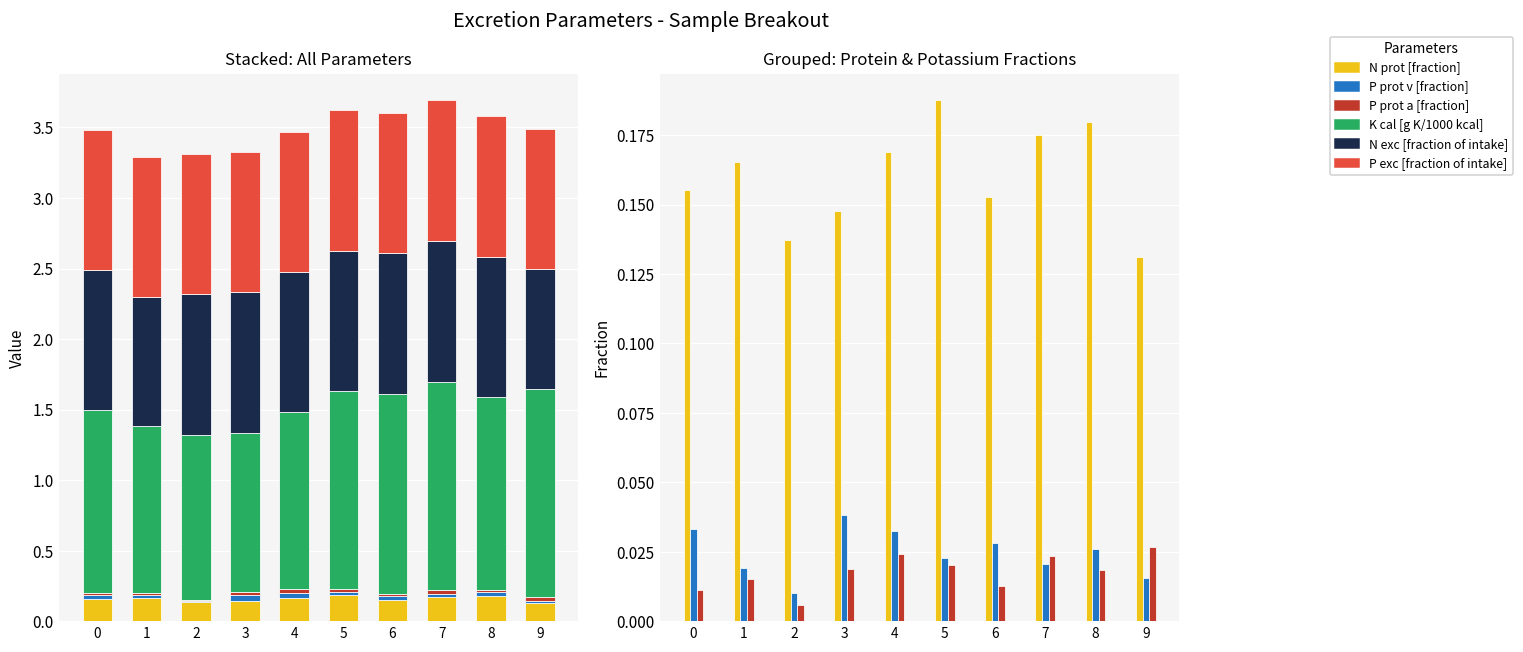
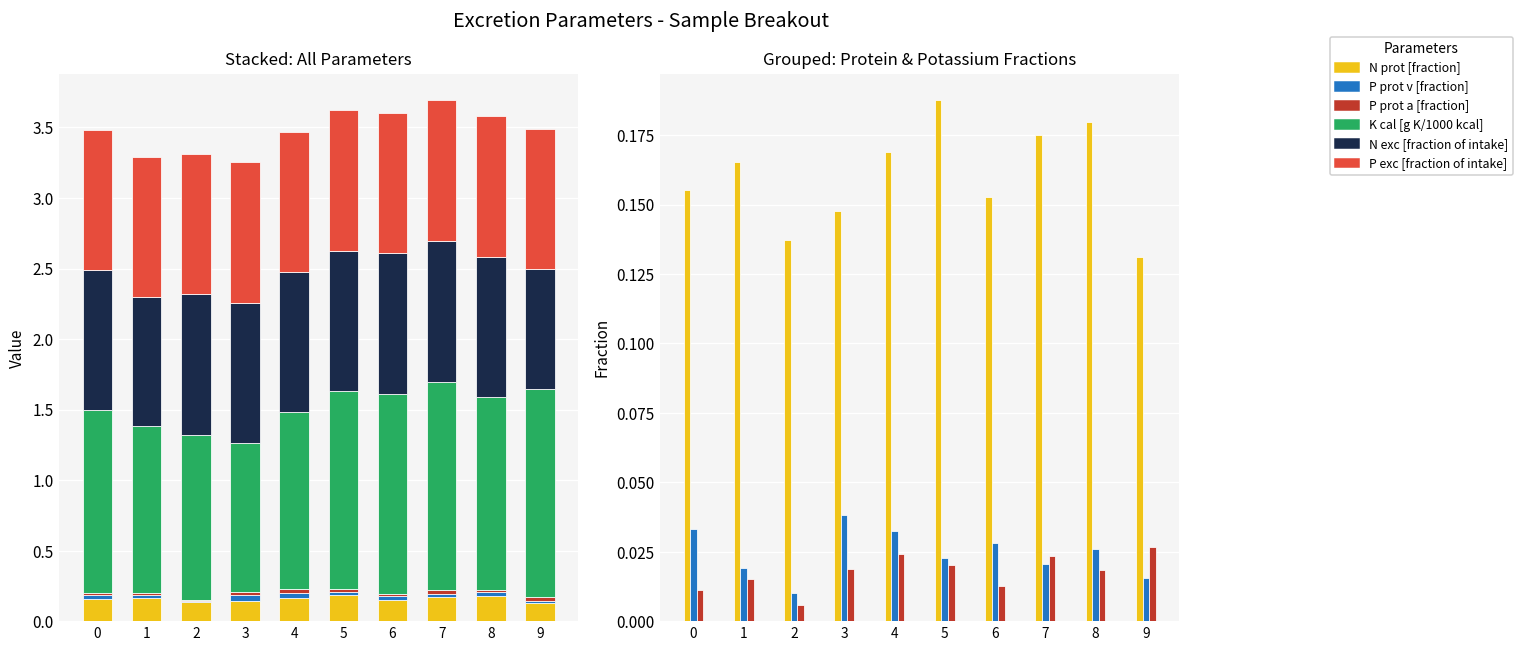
  {
    "Stacked: All Parameters": {
      "N prot [fraction]": {
        "0": 0.16,
        "1": 0.17,
        "2": 0.14,
        "3": 0.15,
        "4": 0.17,
        "5": 0.19,
        "6": 0.15,
        "7": 0.18,
        "8": 0.18,
        "9": 0.13
      },
      "P prot v [fraction]": {
        "0": 0.03,
        "3": 0.04,
        "4": 0.03,
        "5": 0.02,
        "6": 0.03,
        "7": 0.02,
        "8": 0.03
      },
      "K cal [g K/1000 kcal]": {
        "0": 1.30,
        "1": 1.19,
        "2": 1.17,
-       "3": 1.13,
+       "3": 1.06,
        "4": 1.26,
        "5": 1.40,
        "6": 1.42,
        "7": 1.48,
        "8": 1.37,
        "9": 1.47
      },
      "N exc [fraction of intake]": {
        "0": 0.99,
        "1": 0.91,
        "2": 1.00,
        "3": 0.99,
        "4": 0.99,
        "5": 0.99,
        "6": 1.00,
        "7": 1.00,
        "8": 0.99,
        "9": 0.85
      }
    },
    "Grouped: Protein & Potassium Fractions": {
      "N prot [fraction]": {
        "0": 0.155,
        "1": 0.165,
        "2": 0.137,
        "3": 0.148,
        "4": 0.169,
        "5": 0.188,
        "6": 0.153,
        "7": 0.175,
        "8": 0.180,
        "9": 0.131
      },
      "P prot v [fraction]": {
        "0": 0.033,
        "1": 0.019,
        "2": 0.010,
        "3": 0.038,
        "4": 0.033,
        "5": 0.023,
        "6": 0.028,
        "7": 0.021,
        "8": 0.026,
        "9": 0.015
      },
      "P prot a [fraction]": {
        "0": 0.011,
        "1": 0.015,
        "2": 0.006,
        "3": 0.019,
        "4": 0.024,
        "5": 0.020,
        "6": 0.013,
        "7": 0.024,
        "8": 0.018,
        "9": 0.027
      }
    }
  }
